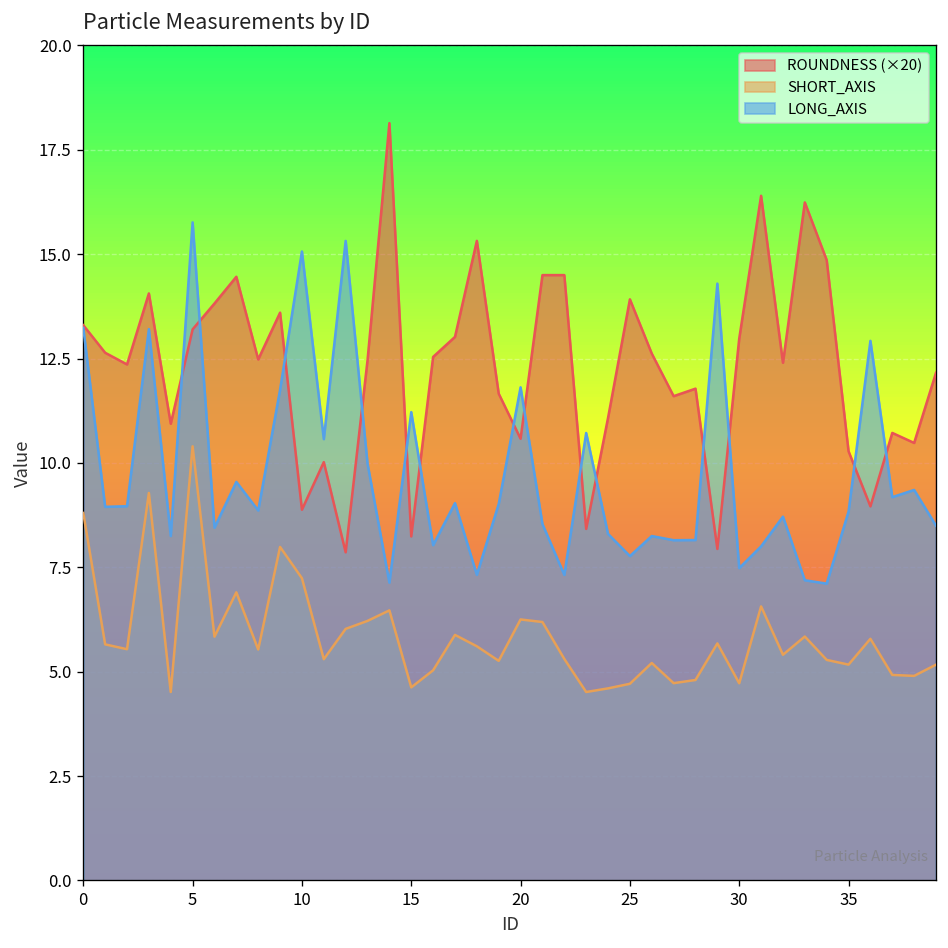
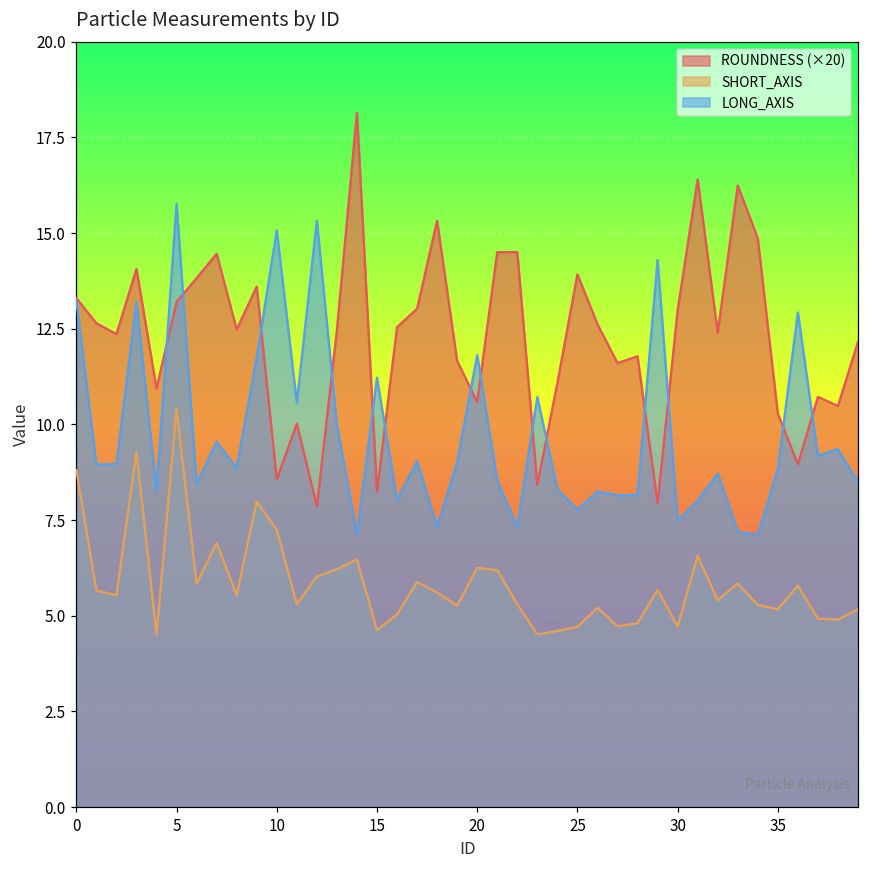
  {
    "ROUNDNESS (×20)": {
      "5": 13.2,
-     "10": 8.9,
+     "10": 8.6,
      "15": 8.2,
      "20": 10.6,
      "25": 13.9,
      "30": 13.0,
      "35": 10.3
    },
    "SHORT_AXIS": {
      "0": 8.8,
      "5": 10.4,
      "10": 7.2,
      "15": 4.6,
      "20": 6.3,
      "25": 4.7,
      "30": 4.7,
      "35": 5.2
    },
    "LONG_AXIS": {
      "5": 15.8,
      "10": 15.1,
      "15": 11.2,
      "20": 11.8,
      "25": 7.8,
      "30": 7.5,
      "35": 8.8
    }
  }
